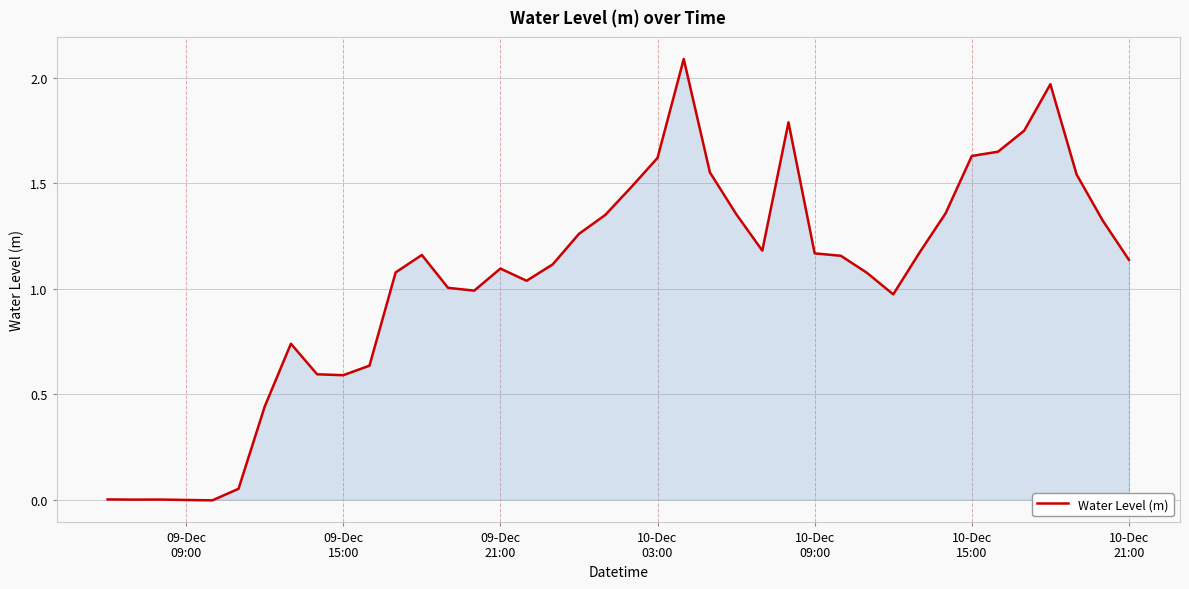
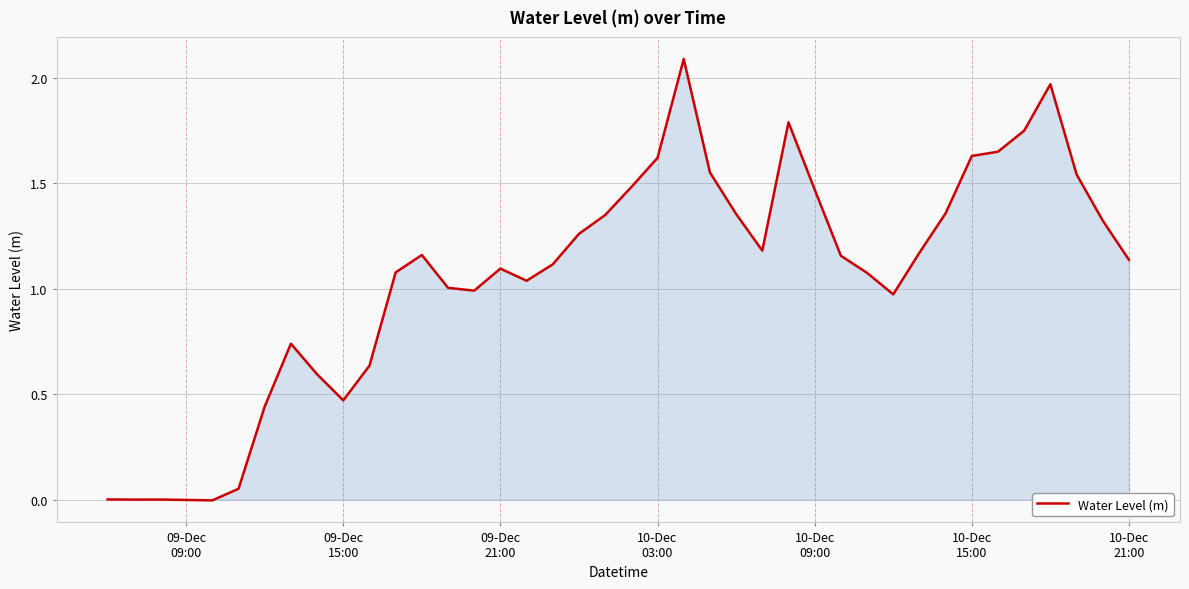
  {
    "09-Dec 09:00": 0.00,
-   "09-Dec 15:00": 0.59,
+   "09-Dec 15:00": 0.47,
    "09-Dec 21:00": 1.10,
    "10-Dec 03:00": 1.62,
-   "10-Dec 09:00": 1.17,
+   "10-Dec 09:00": 1.47,
    "10-Dec 15:00": 1.63,
    "10-Dec 21:00": 1.14
  }
